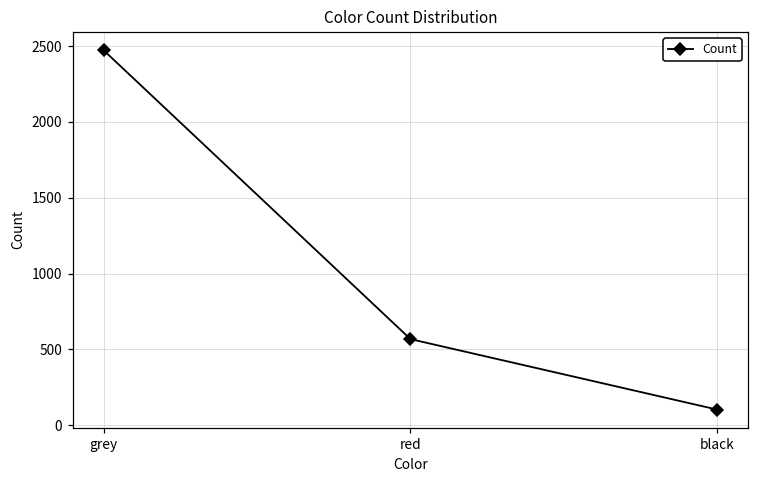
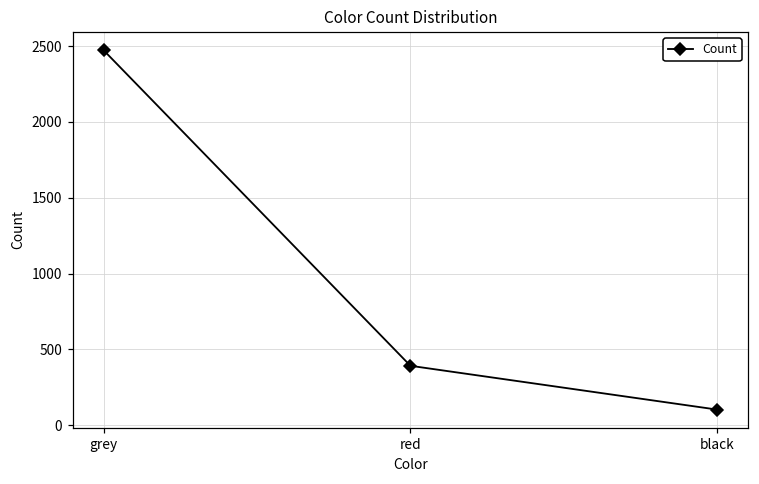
  {
    "grey": 2470,
-   "red": 570,
+   "red": 390,
    "black": 100
  }
